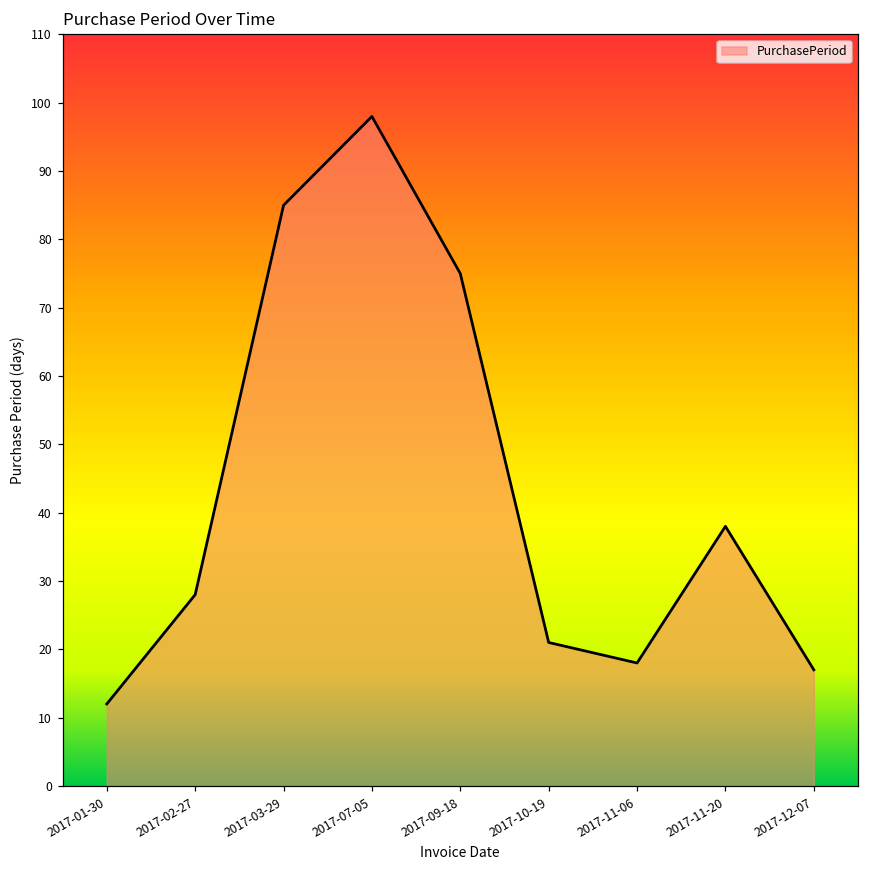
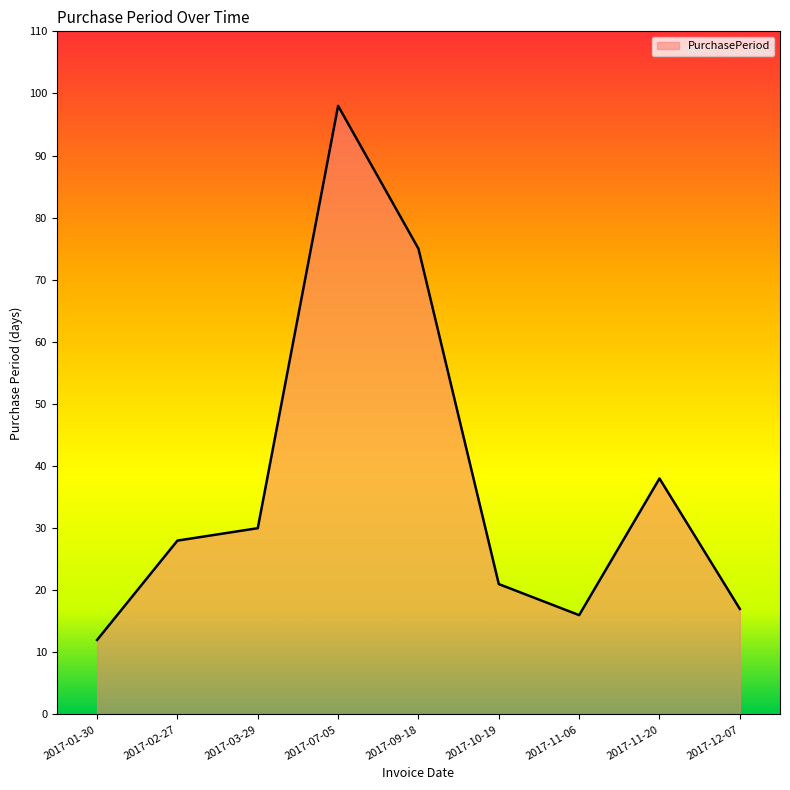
  {
    "2017-01-30": 12,
    "2017-02-27": 28,
-   "2017-03-29": 85,
+   "2017-03-29": 30,
    "2017-07-05": 98,
    "2017-09-18": 75,
    "2017-10-19": 21,
-   "2017-11-06": 18,
+   "2017-11-06": 16,
    "2017-11-20": 38,
    "2017-12-07": 17
  }
